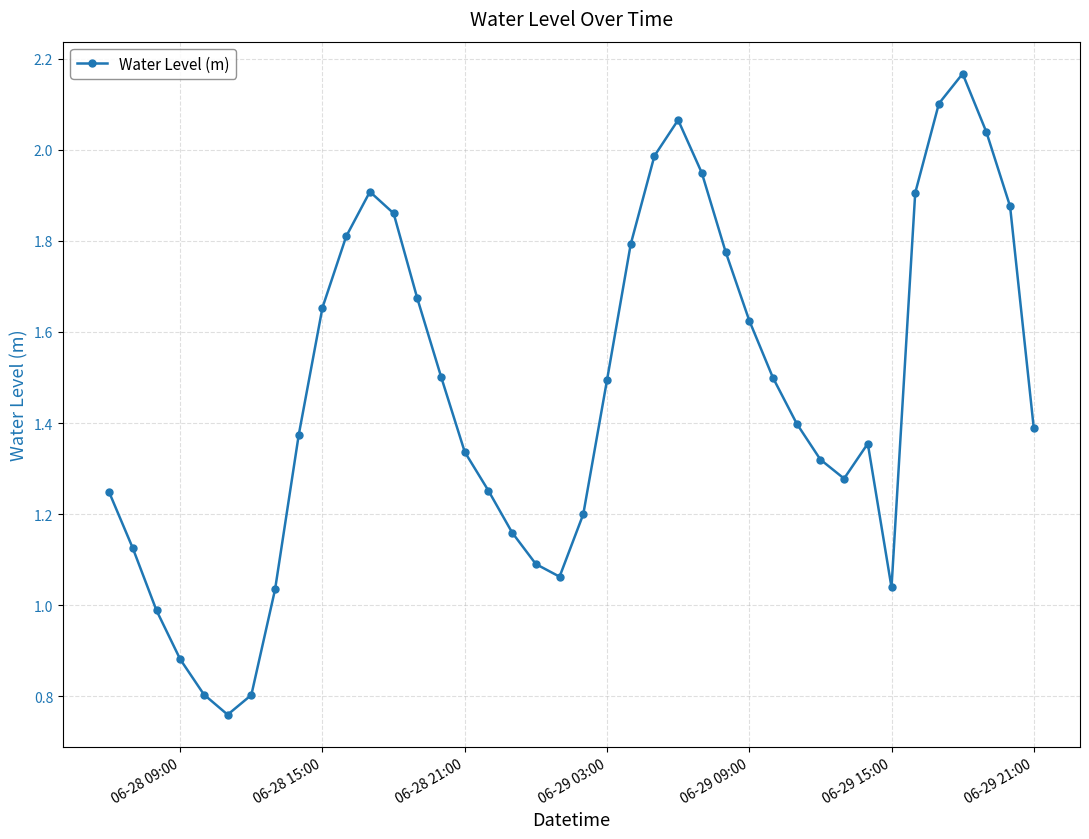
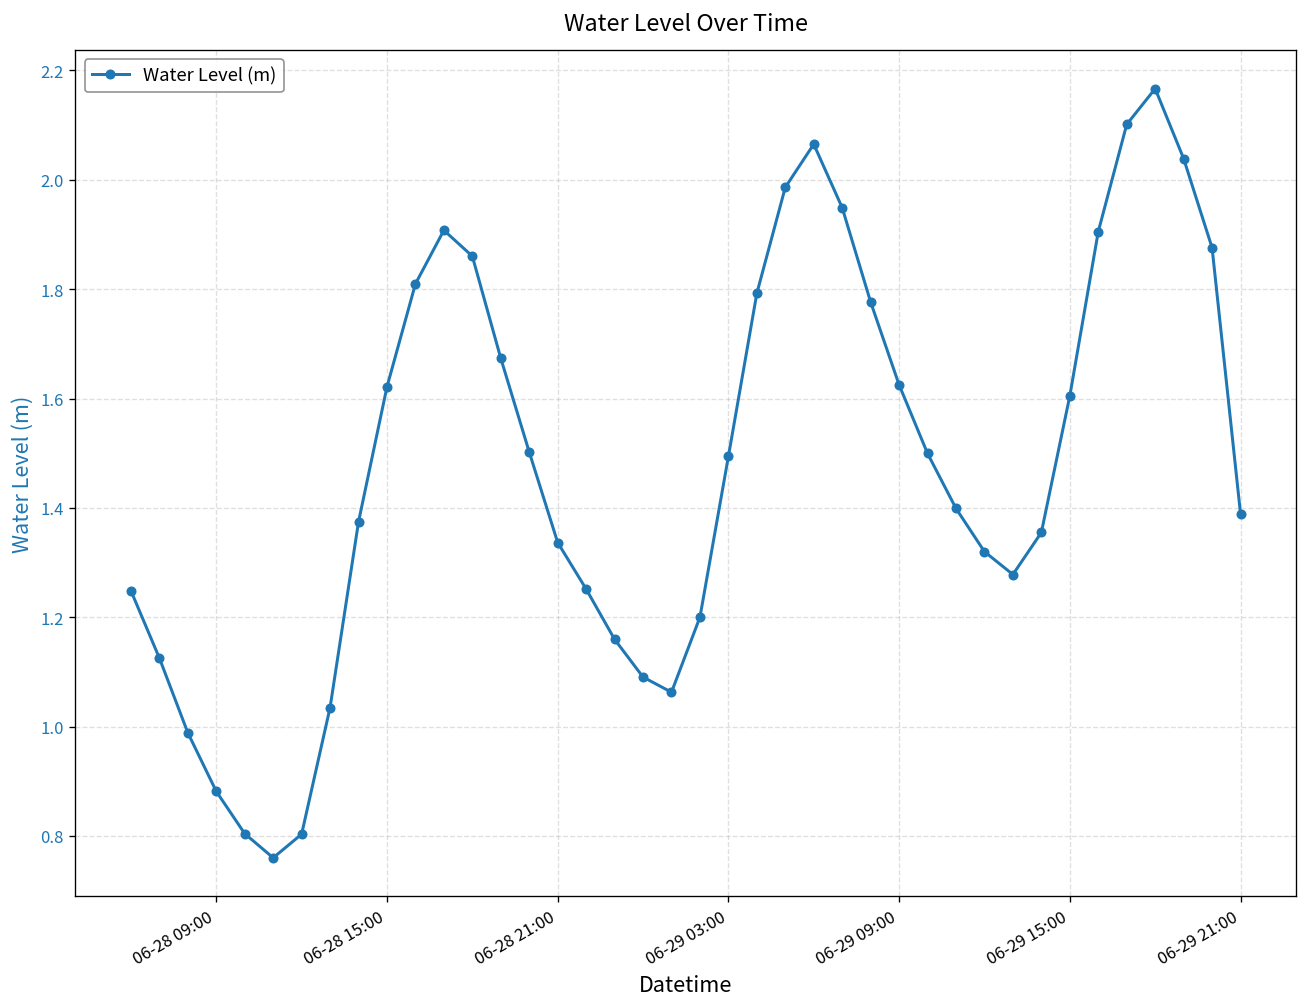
  {
    "06-28 09:00": 0.88,
-   "06-28 15:00": 1.65,
+   "06-28 15:00": 1.62,
    "06-28 21:00": 1.34,
    "06-29 03:00": 1.49,
    "06-29 09:00": 1.63,
-   "06-29 15:00": 1.04,
+   "06-29 15:00": 1.60,
    "06-29 21:00": 1.39
  }
